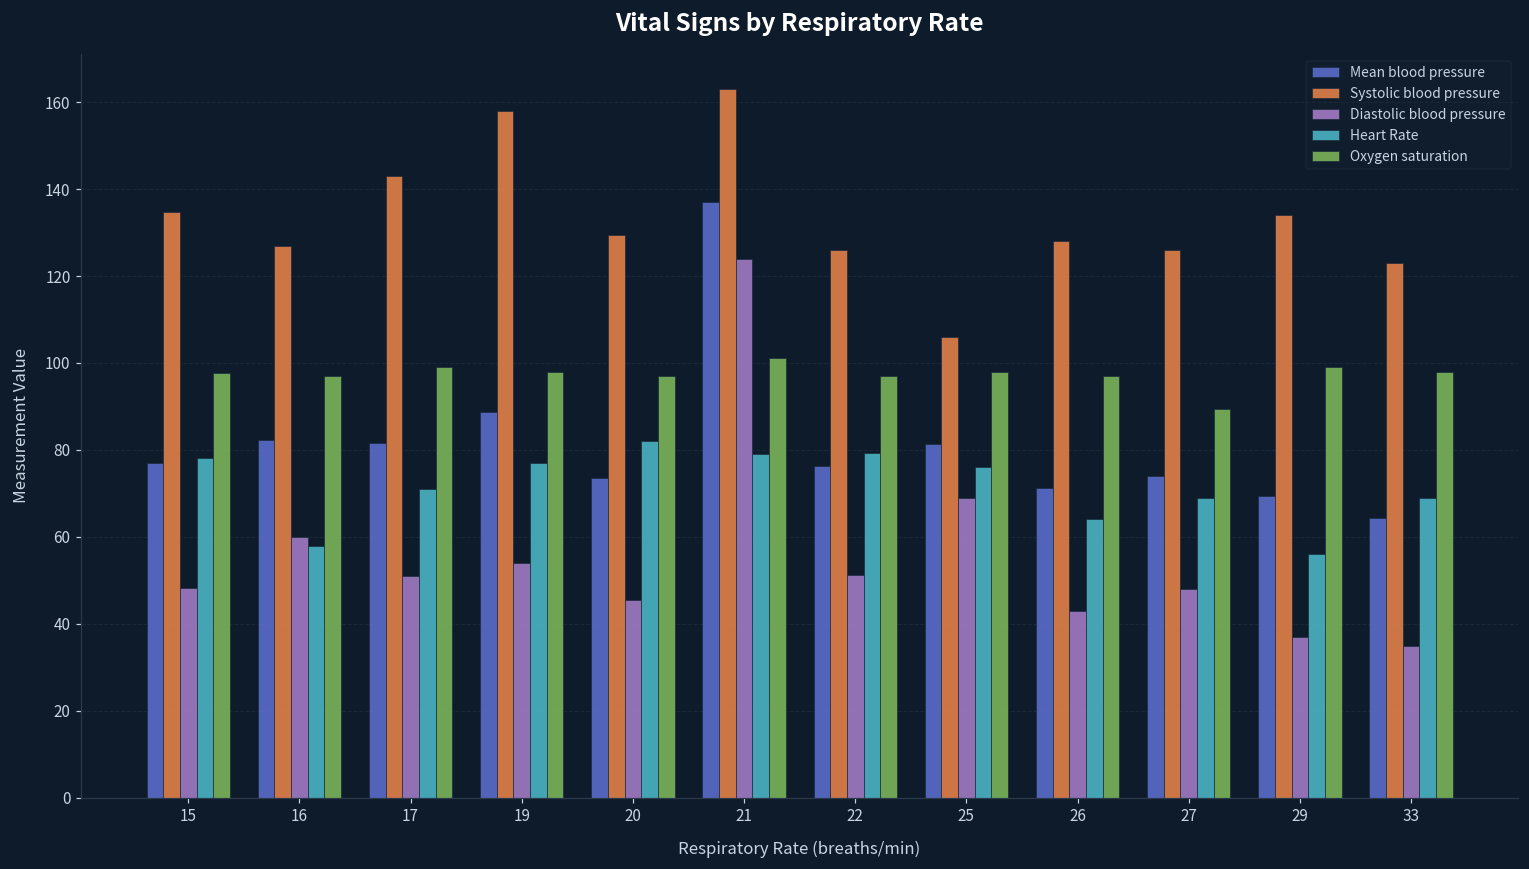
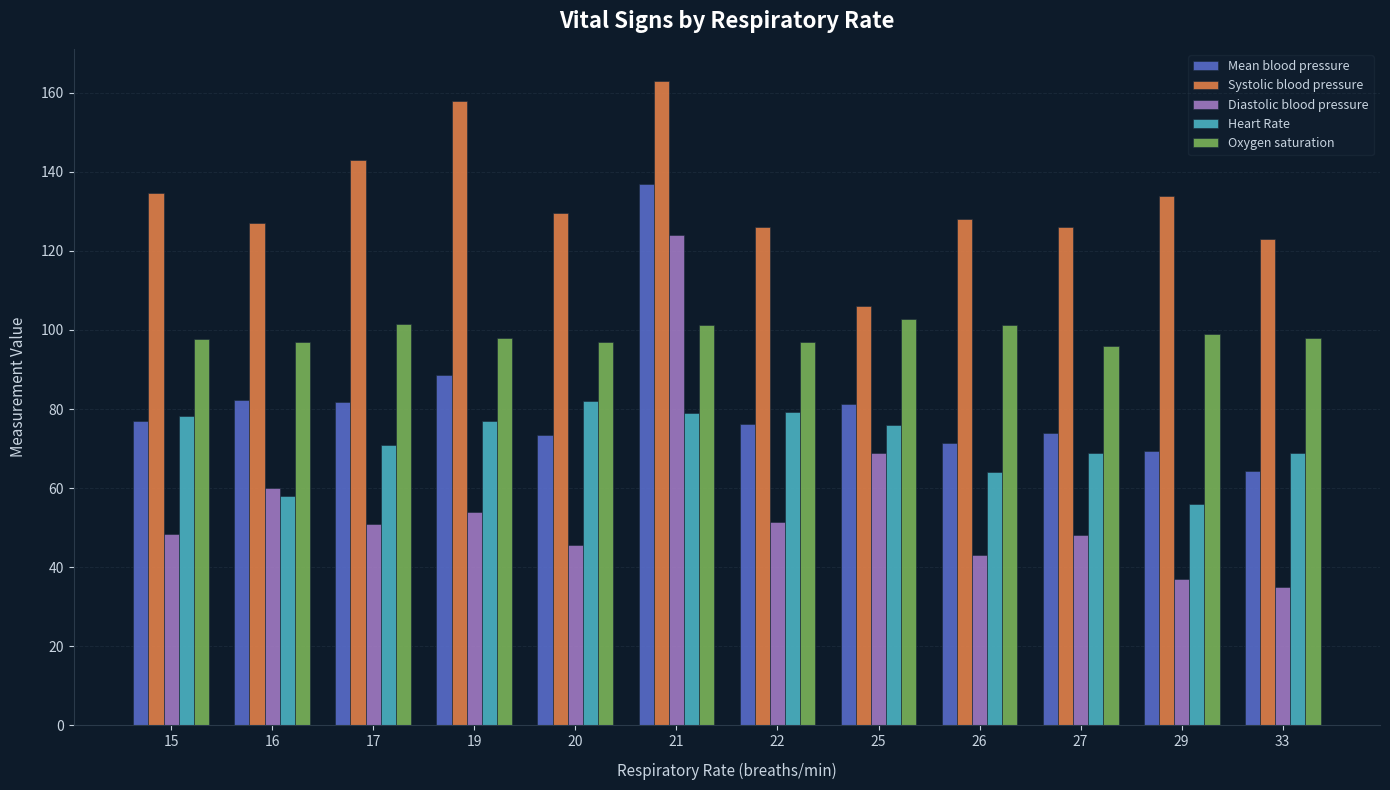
  {
    "Mean blood pressure": {
      "15": 77,
      "16": 82,
      "17": 82,
      "19": 89,
      "20": 74,
      "21": 137,
      "22": 76,
      "25": 81,
      "26": 71,
      "27": 74,
      "29": 69,
      "33": 64
    },
    "Systolic blood pressure": {
      "15": 135,
      "16": 127,
      "17": 143,
      "19": 158,
      "20": 130,
      "21": 163,
      "22": 126,
      "25": 106,
      "26": 128,
      "27": 126,
      "29": 134,
      "33": 123
    },
    "Diastolic blood pressure": {
      "15": 48,
      "16": 60,
      "17": 51,
      "19": 54,
      "20": 46,
      "21": 124,
      "22": 51,
      "25": 69,
      "26": 43,
      "27": 48,
      "29": 37,
      "33": 35
    },
    "Heart Rate": {
      "15": 78,
      "16": 58,
      "17": 71,
      "19": 77,
      "20": 82,
      "21": 79,
      "22": 79,
      "25": 76,
      "26": 64,
      "27": 69,
      "29": 56,
      "33": 69
    },
    "Oxygen saturation": {
      "15": 98,
      "16": 97,
-     "17": 99,
+     "17": 102,
      "19": 98,
      "20": 97,
      "21": 101,
      "22": 97,
-     "25": 98,
-     "26": 97,
-     "27": 89,
+     "25": 103,
+     "26": 101,
+     "27": 96,
      "29": 99,
      "33": 98
    }
  }
